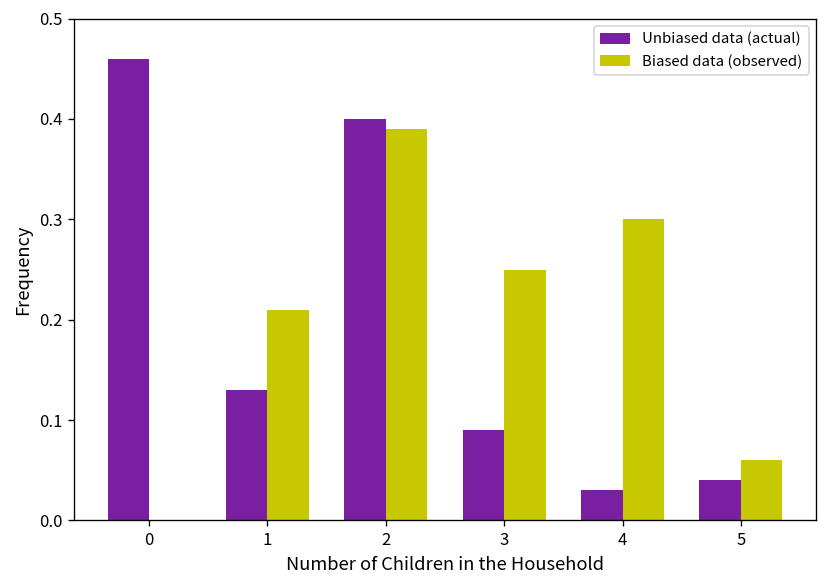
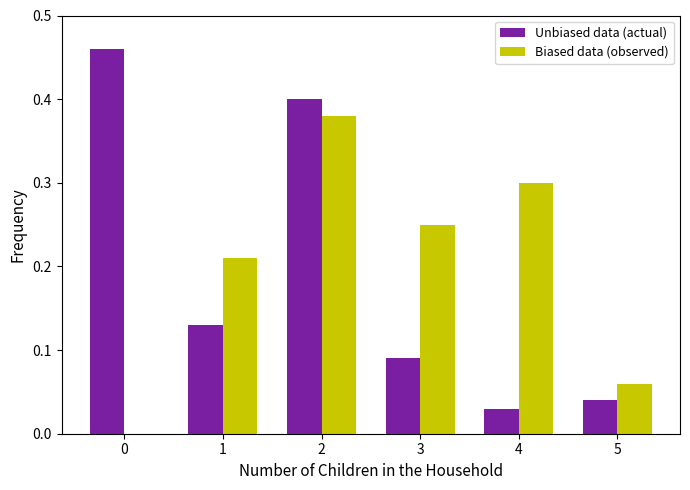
  {
    "Unbiased data (actual)": {
      "0": 0.46,
      "1": 0.13,
      "2": 0.40,
      "3": 0.09,
      "4": 0.03,
      "5": 0.04
    },
    "Biased data (observed)": {
      "0": 0.00,
      "1": 0.21,
-     "2": 0.39,
+     "2": 0.38,
      "3": 0.25,
      "4": 0.30,
      "5": 0.06
    }
  }
